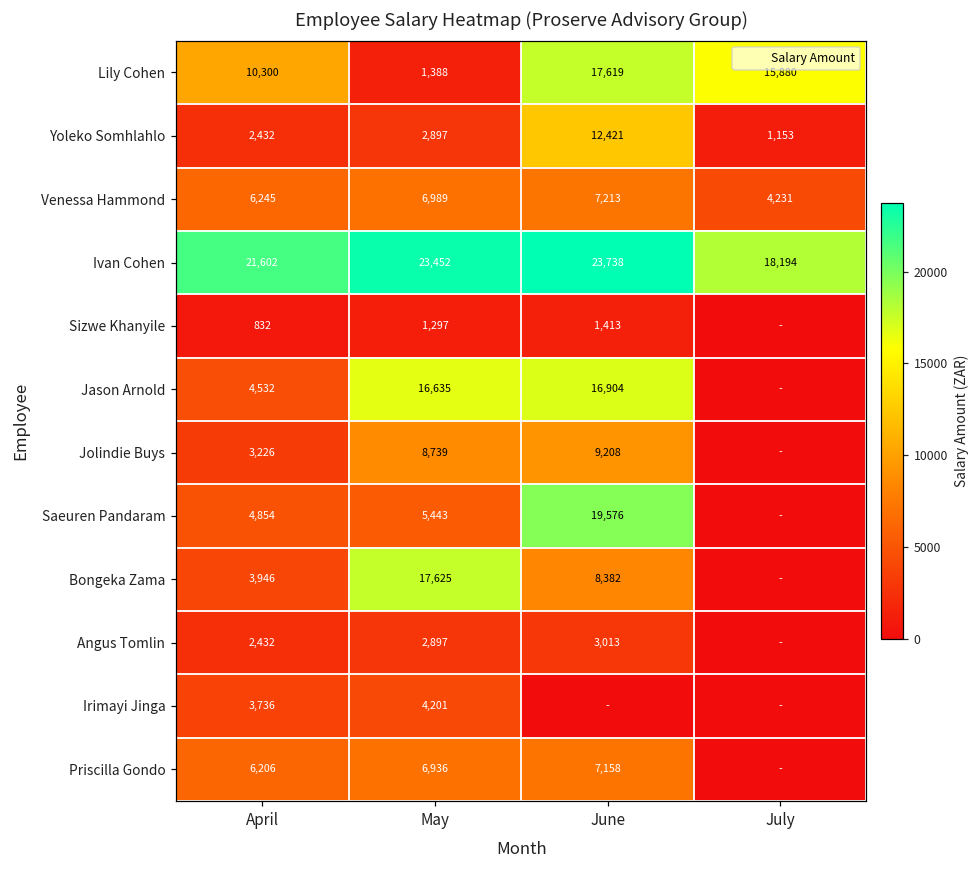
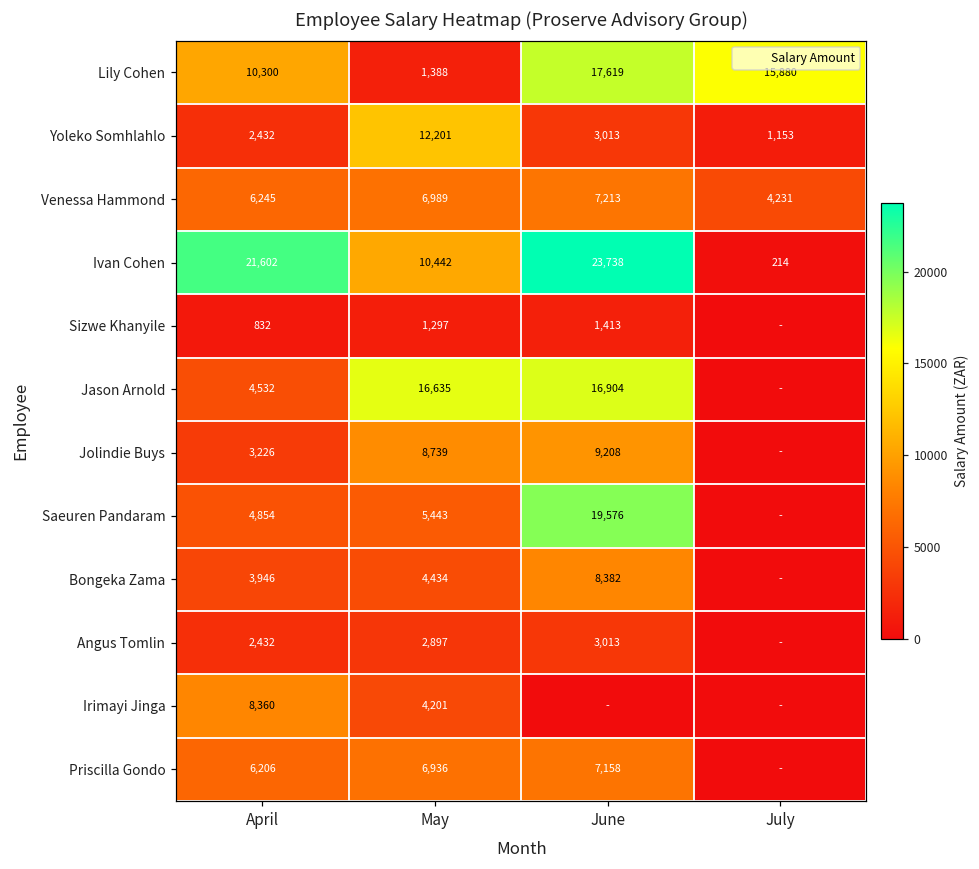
  {
    "Lily Cohen": {
      "April": "10,300",
      "May": "1,388",
      "June": "17,619"
    },
    "Yoleko Somhlahlo": {
      "April": "2,432",
-     "May": "2,897",
-     "June": "12,421",
+     "May": "12,201",
+     "June": "3,013",
      "July": "1,153"
    },
    "Venessa Hammond": {
      "April": "6,245",
      "May": "6,989",
      "June": "7,213",
      "July": "4,231"
    },
    "Ivan Cohen": {
      "April": "21,602",
-     "May": "23,452",
+     "May": "10,442",
      "June": "23,738",
-     "July": "18,194"
+     "July": "214"
    },
    "Sizwe Khanyile": {
      "April": "832",
      "May": "1,297",
      "June": "1,413"
    },
    "Jason Arnold": {
      "April": "4,532",
      "May": "16,635",
      "June": "16,904"
    },
    "Jolindie Buys": {
      "April": "3,226",
      "May": "8,739",
      "June": "9,208"
    },
    "Saeuren Pandaram": {
      "April": "4,854",
      "May": "5,443",
      "June": "19,576"
    },
    "Bongeka Zama": {
      "April": "3,946",
-     "May": "17,625",
+     "May": "4,434",
      "June": "8,382"
    },
    "Angus Tomlin": {
      "April": "2,432",
      "May": "2,897",
      "June": "3,013"
    },
    "Irimayi Jinga": {
-     "April": "3,736",
+     "April": "8,360",
      "May": "4,201"
    },
    "Priscilla Gondo": {
      "April": "6,206",
      "May": "6,936",
      "June": "7,158"
    }
  }
